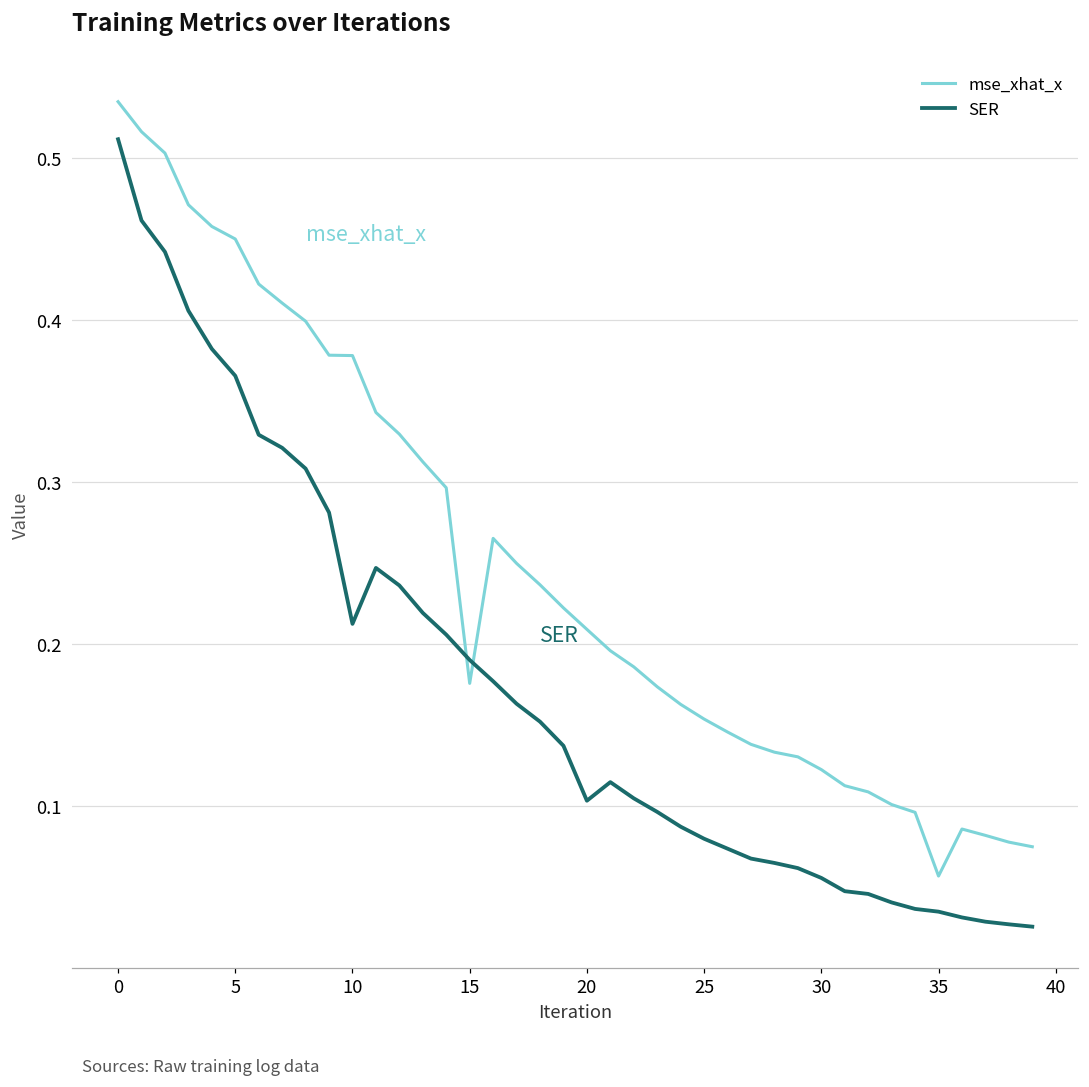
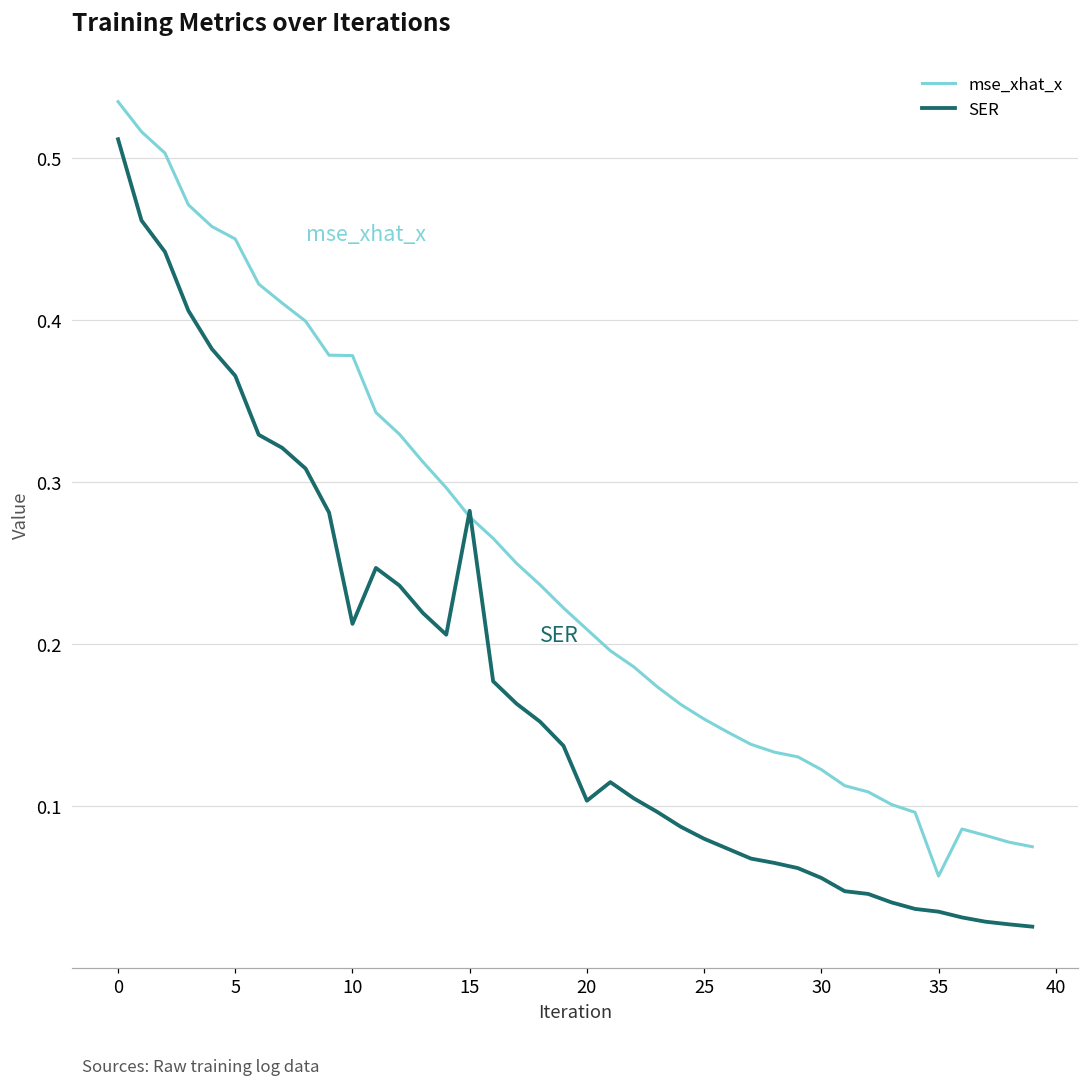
  {
    "mse_xhat_x": {
      "0": 0.535,
      "5": 0.450,
      "10": 0.378,
-     "15": 0.176,
+     "15": 0.279,
      "20": 0.209,
      "25": 0.154,
      "30": 0.123,
      "35": 0.057
    },
    "SER": {
      "0": 0.512,
      "5": 0.366,
      "10": 0.213,
-     "15": 0.190,
+     "15": 0.282,
      "20": 0.104,
      "25": 0.080,
      "30": 0.056,
      "35": 0.035
    }
  }
